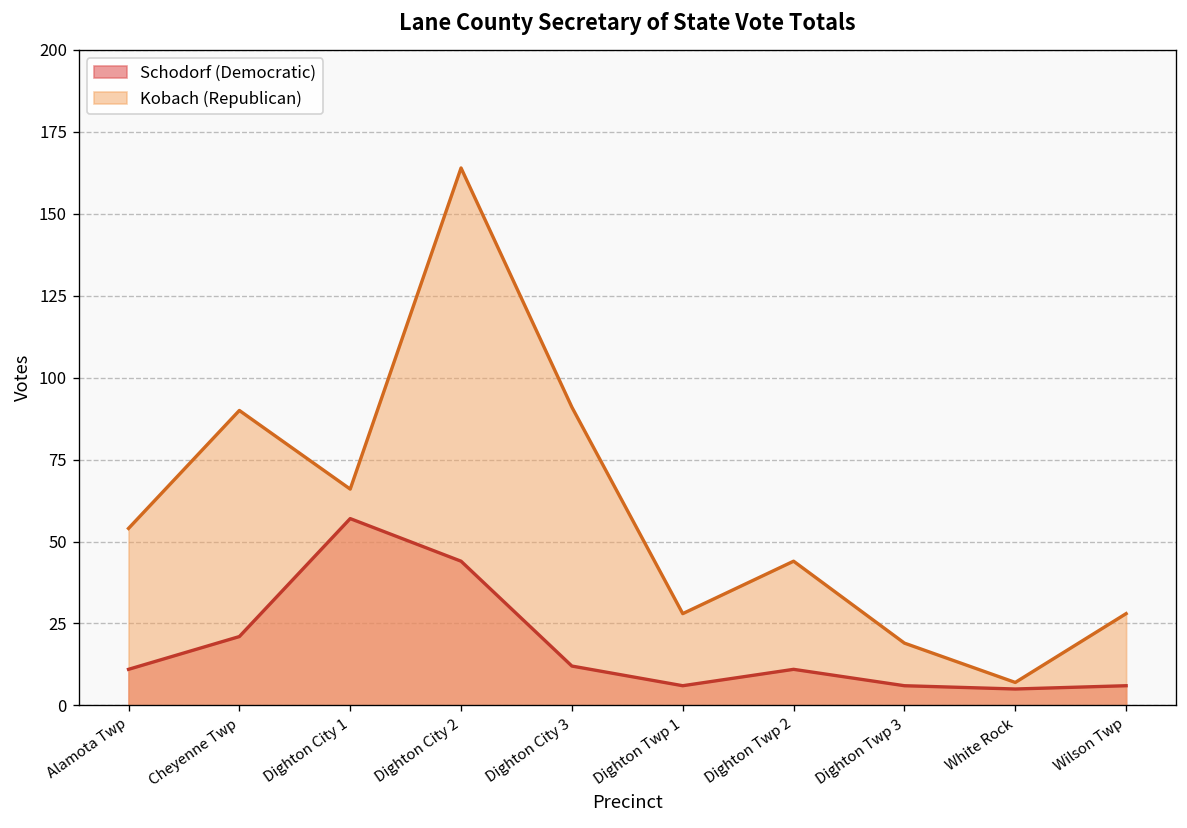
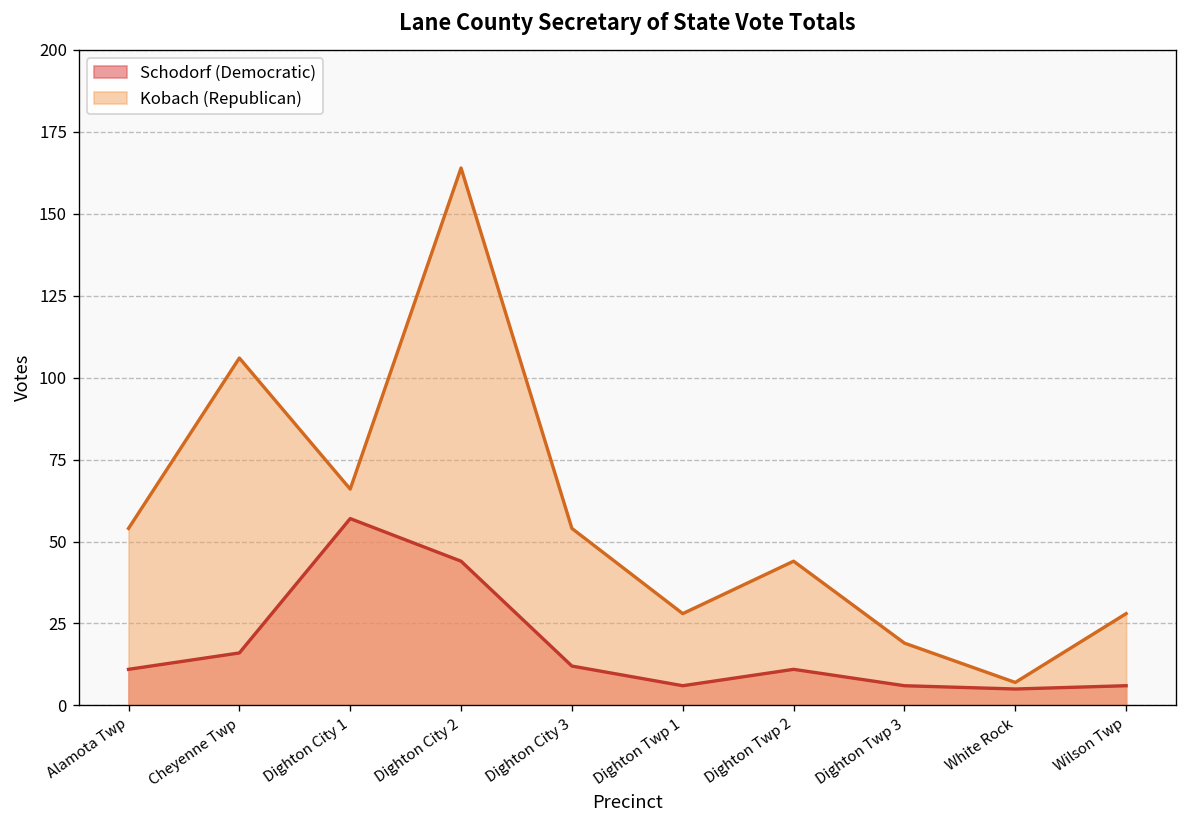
  {
    "Schodorf (Democratic)": {
      "Alamota Twp": 11,
-     "Cheyenne Twp": 21,
+     "Cheyenne Twp": 16,
      "Dighton City 1": 57,
      "Dighton City 2": 44,
      "Dighton City 3": 12,
      "Dighton Twp 1": 6,
      "Dighton Twp 2": 11,
      "Dighton Twp 3": 6,
      "White Rock": 5,
      "Wilson Twp": 6
    },
    "Kobach (Republican)": {
      "Alamota Twp": 54,
-     "Cheyenne Twp": 90,
+     "Cheyenne Twp": 106,
      "Dighton City 1": 66,
      "Dighton City 2": 164,
-     "Dighton City 3": 91,
+     "Dighton City 3": 54,
      "Dighton Twp 1": 28,
      "Dighton Twp 2": 44,
      "Dighton Twp 3": 19,
      "White Rock": 7,
      "Wilson Twp": 28
    }
  }
